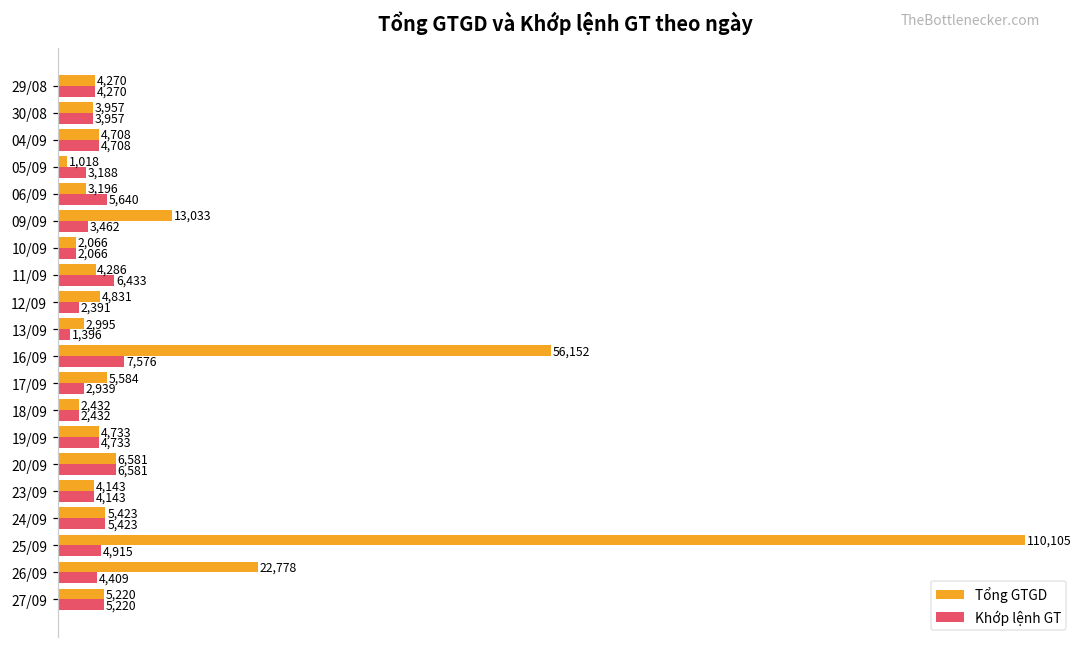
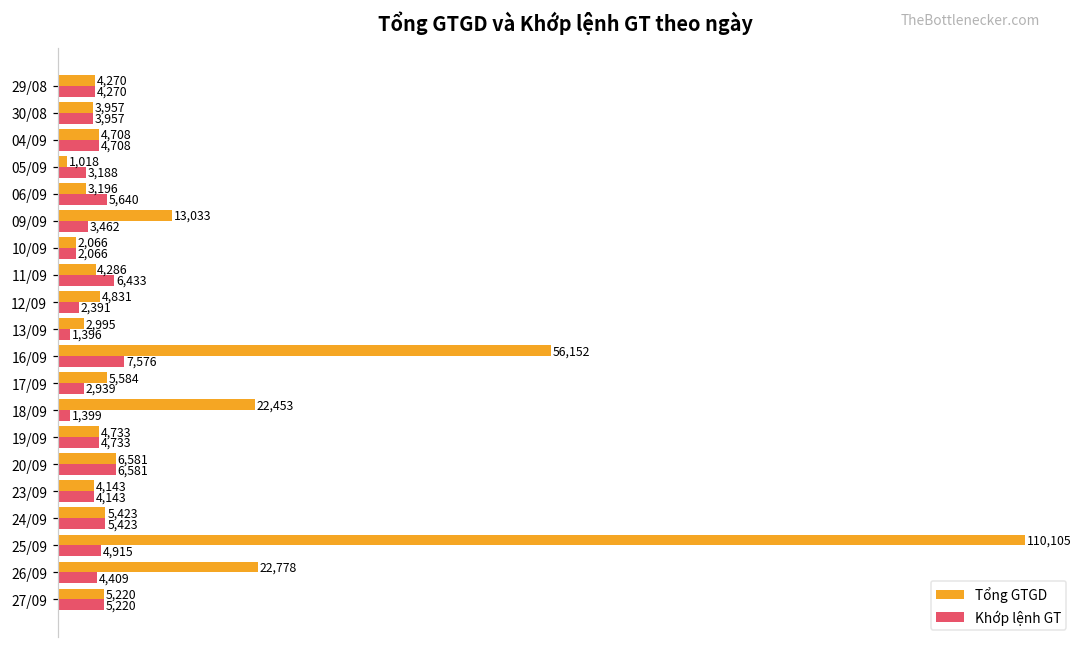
  {
    "Tổng GTGD": {
      "29/08": "4,270",
      "30/08": "3,957",
      "04/09": "4,708",
      "05/09": "1,018",
      "06/09": "3,196",
      "09/09": "13,033",
      "10/09": "2,066",
      "11/09": "4,286",
      "12/09": "4,831",
      "13/09": "2,995",
      "16/09": "56,152",
      "17/09": "5,584",
-     "18/09": "2,432",
+     "18/09": "22,453",
      "19/09": "4,733",
      "20/09": "6,581",
      "23/09": "4,143",
      "24/09": "5,423",
      "25/09": "110,105",
      "26/09": "22,778",
      "27/09": "5,220"
    },
    "Khớp lệnh GT": {
      "29/08": "4,270",
      "30/08": "3,957",
      "04/09": "4,708",
      "05/09": "3,188",
      "06/09": "5,640",
      "09/09": "3,462",
      "10/09": "2,066",
      "11/09": "6,433",
      "12/09": "2,391",
      "13/09": "1,396",
      "16/09": "7,576",
      "17/09": "2,939",
-     "18/09": "2,432",
+     "18/09": "1,399",
      "19/09": "4,733",
      "20/09": "6,581",
      "23/09": "4,143",
      "24/09": "5,423",
      "25/09": "4,915",
      "26/09": "4,409",
      "27/09": "5,220"
    }
  }
